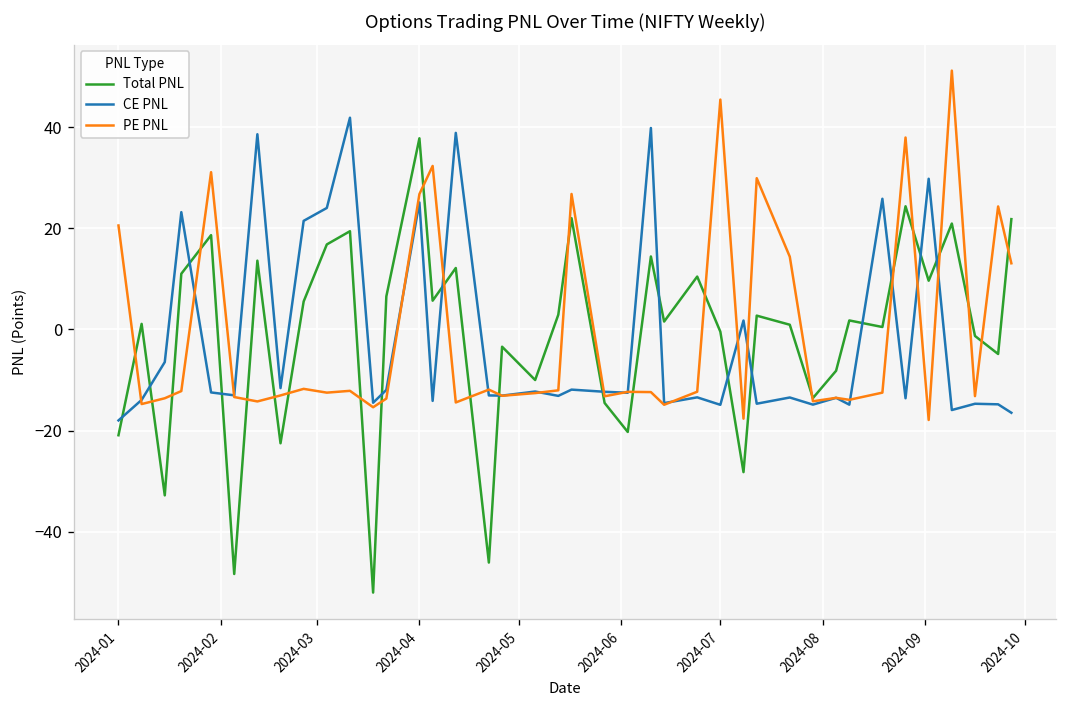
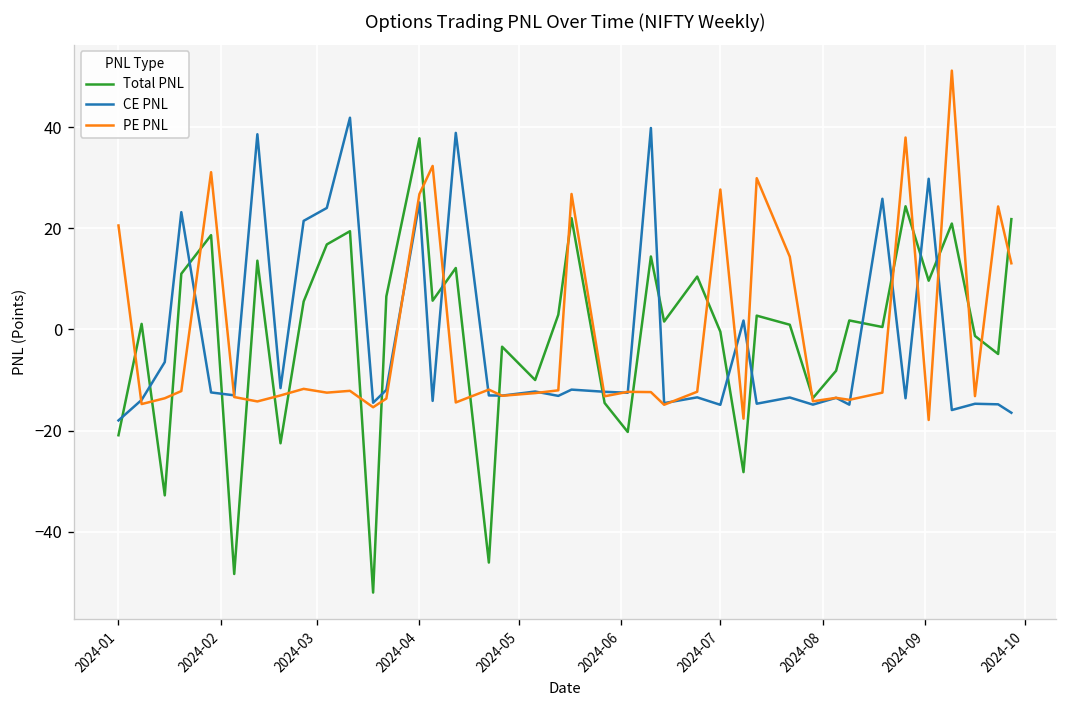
  {
    "Total PNL": {
      "2024-01": -21,
      "2024-04": 38,
      "2024-07": 0
    },
    "CE PNL": {
      "2024-01": -18,
      "2024-04": 25,
      "2024-07": -15
    },
    "PE PNL": {
      "2024-01": 21,
      "2024-04": 27,
-     "2024-07": 46
+     "2024-07": 28
    }
  }
